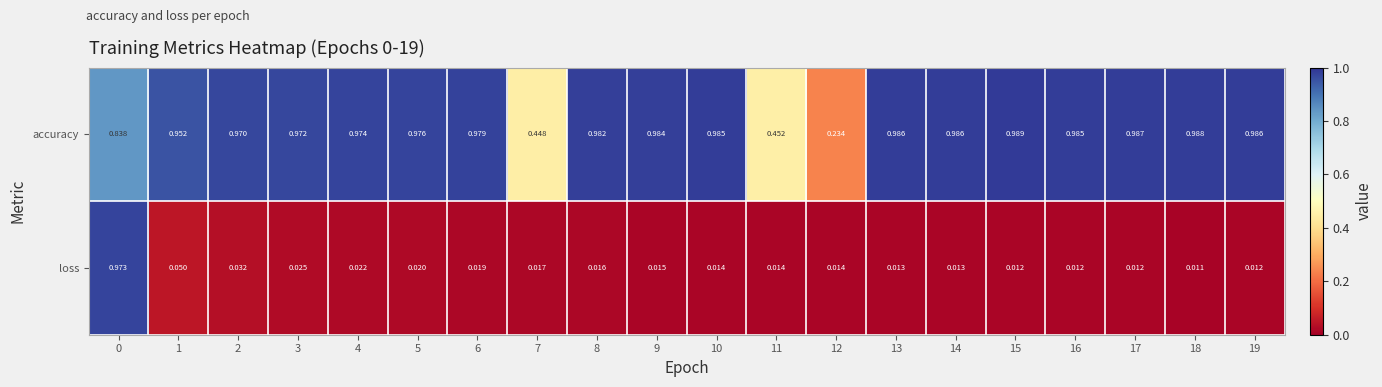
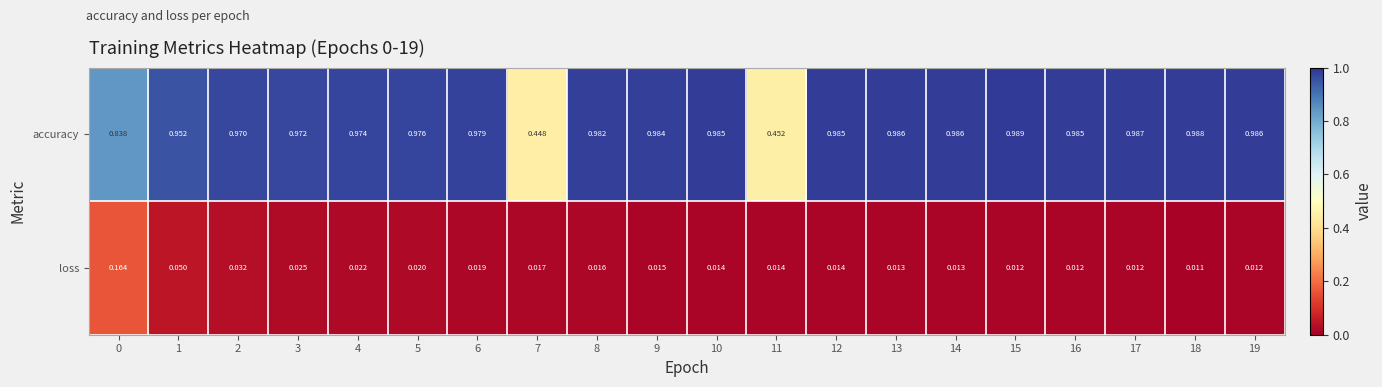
  {
    "accuracy": {
      "0": 0.838,
      "1": 0.952,
      "2": 0.970,
      "3": 0.972,
      "4": 0.974,
      "5": 0.976,
      "6": 0.979,
      "7": 0.448,
      "8": 0.982,
      "9": 0.984,
      "10": 0.985,
      "11": 0.452,
-     "12": 0.234,
+     "12": 0.985,
      "13": 0.986,
      "14": 0.986,
      "15": 0.989,
      "16": 0.985,
      "17": 0.987,
      "18": 0.988,
      "19": 0.986
    },
    "loss": {
-     "0": 0.973,
+     "0": 0.164,
      "1": 0.050,
      "2": 0.032,
      "3": 0.025,
      "4": 0.022,
      "5": 0.020,
      "6": 0.019,
      "7": 0.017,
      "8": 0.016,
      "9": 0.015,
      "10": 0.014,
      "11": 0.014,
      "12": 0.014,
      "13": 0.013,
      "14": 0.013,
      "15": 0.012,
      "16": 0.012,
      "17": 0.012,
      "18": 0.011,
      "19": 0.012
    }
  }
